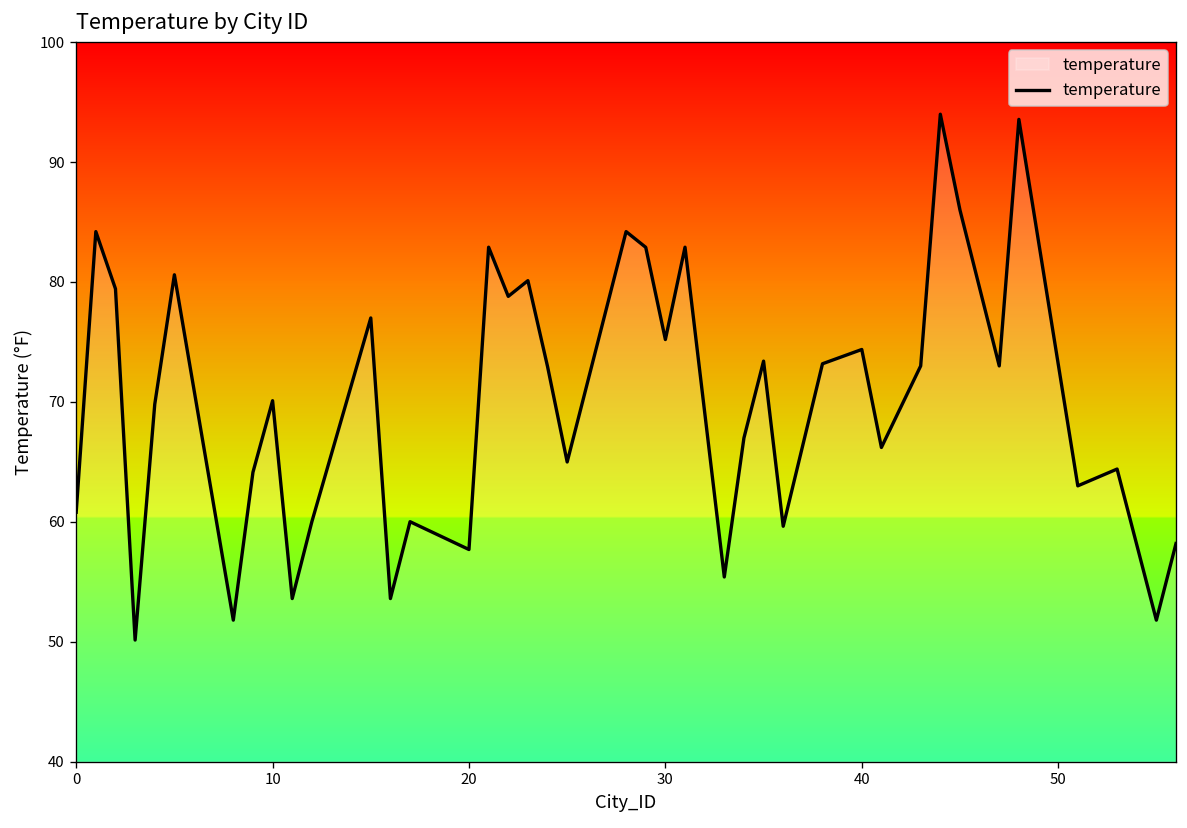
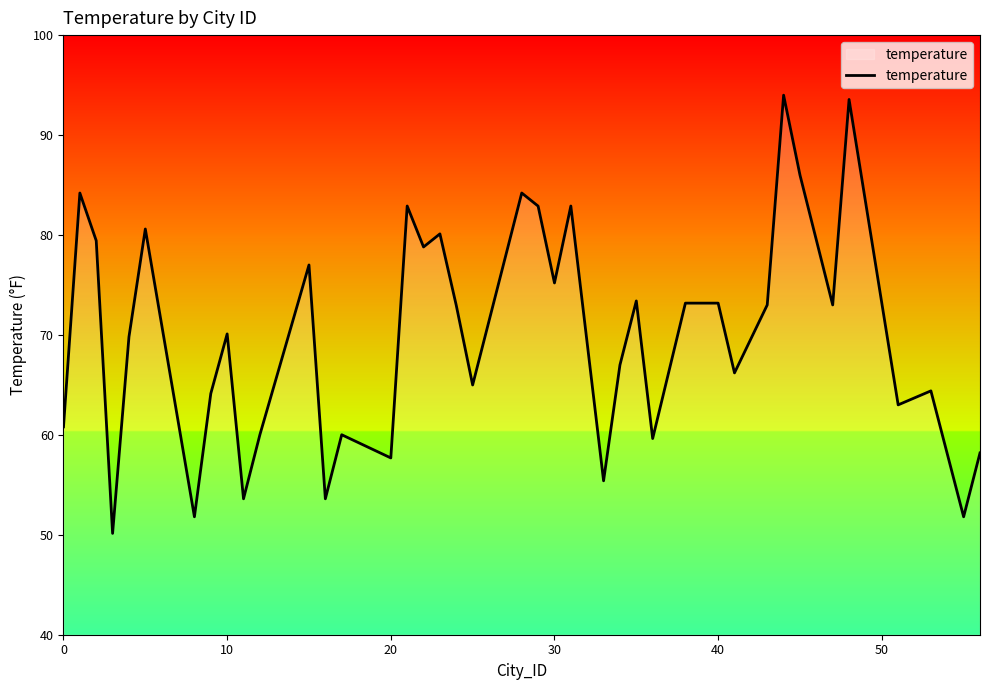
  {
    "0": 61,
    "10": 70,
    "20": 58,
    "30": 75,
-   "40": 74
+   "40": 73
  }
